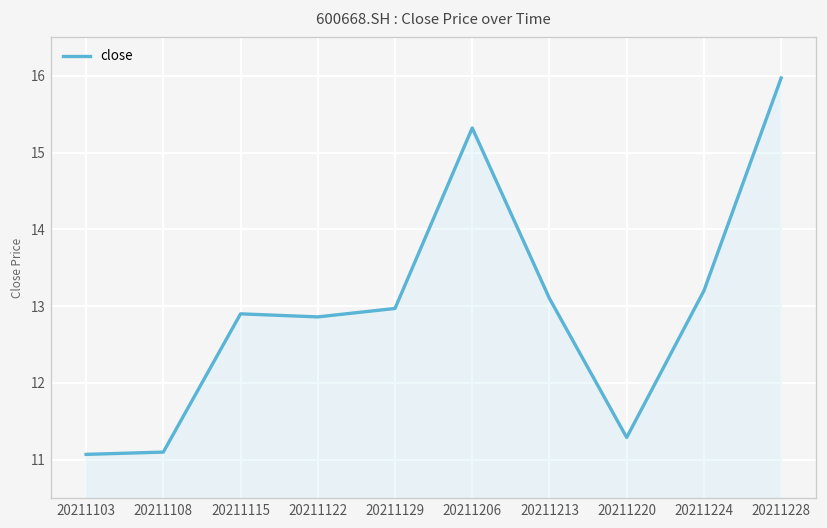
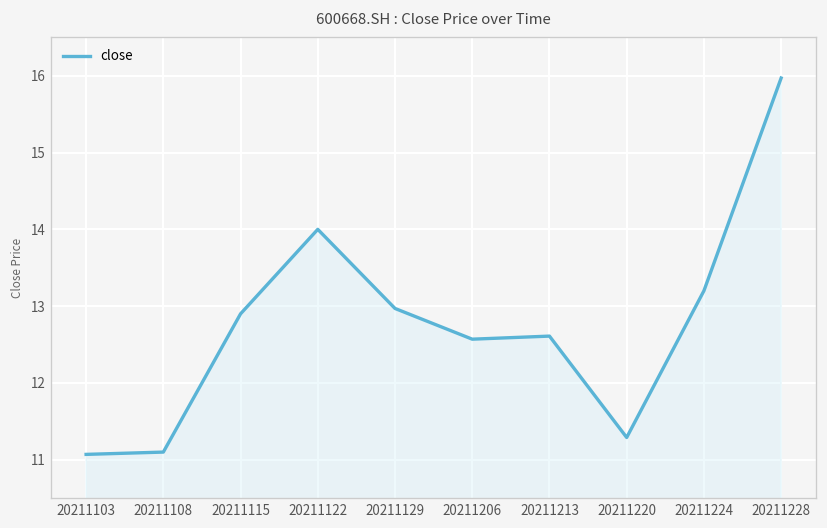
  {
    "20211103": 11.1,
    "20211108": 11.1,
    "20211115": 12.9,
-   "20211122": 12.9,
+   "20211122": 14.0,
    "20211129": 13.0,
-   "20211206": 15.3,
-   "20211213": 13.1,
+   "20211206": 12.6,
+   "20211213": 12.6,
    "20211220": 11.3,
    "20211224": 13.2,
    "20211228": 16.0
  }
